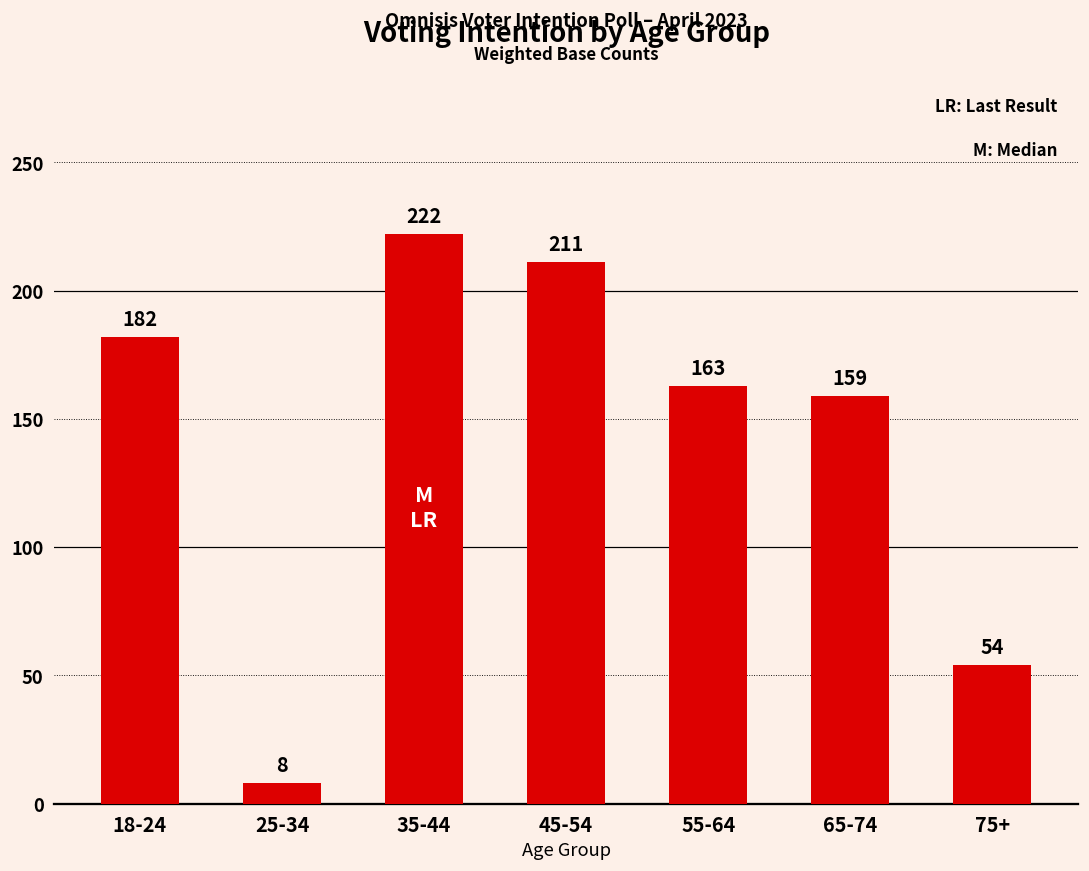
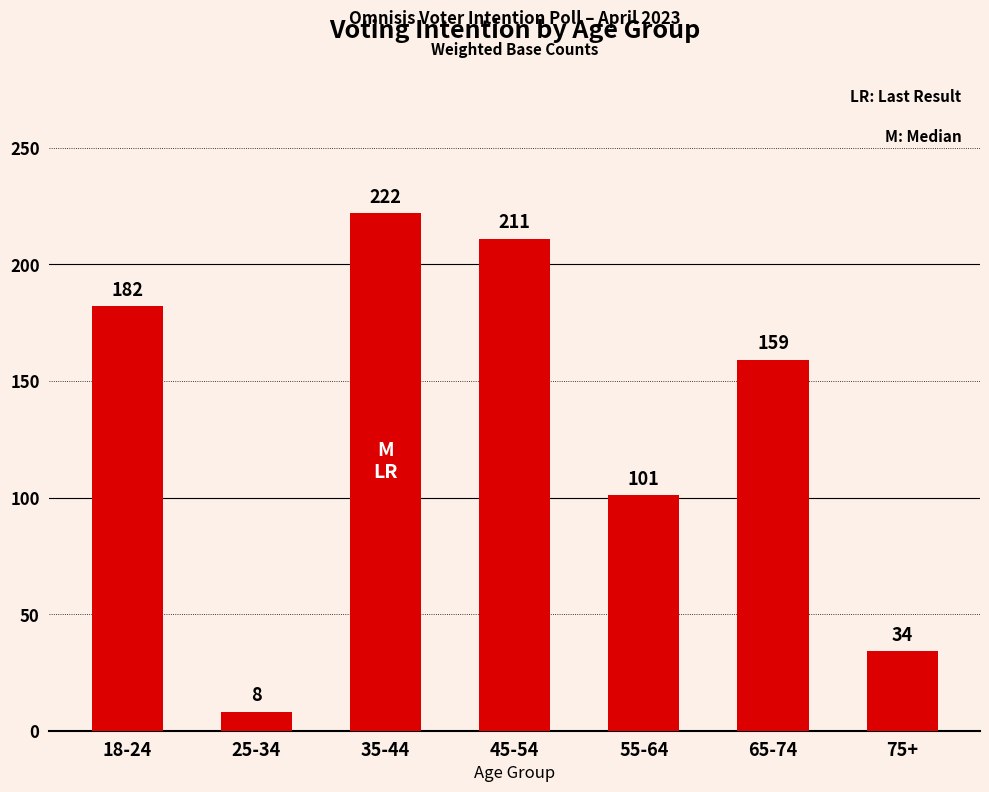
  {
    "18-24": 182,
    "25-34": 8,
    "35-44": 222,
    "45-54": 211,
-   "55-64": 163,
+   "55-64": 101,
    "65-74": 159,
-   "75+": 54
+   "75+": 34
  }
